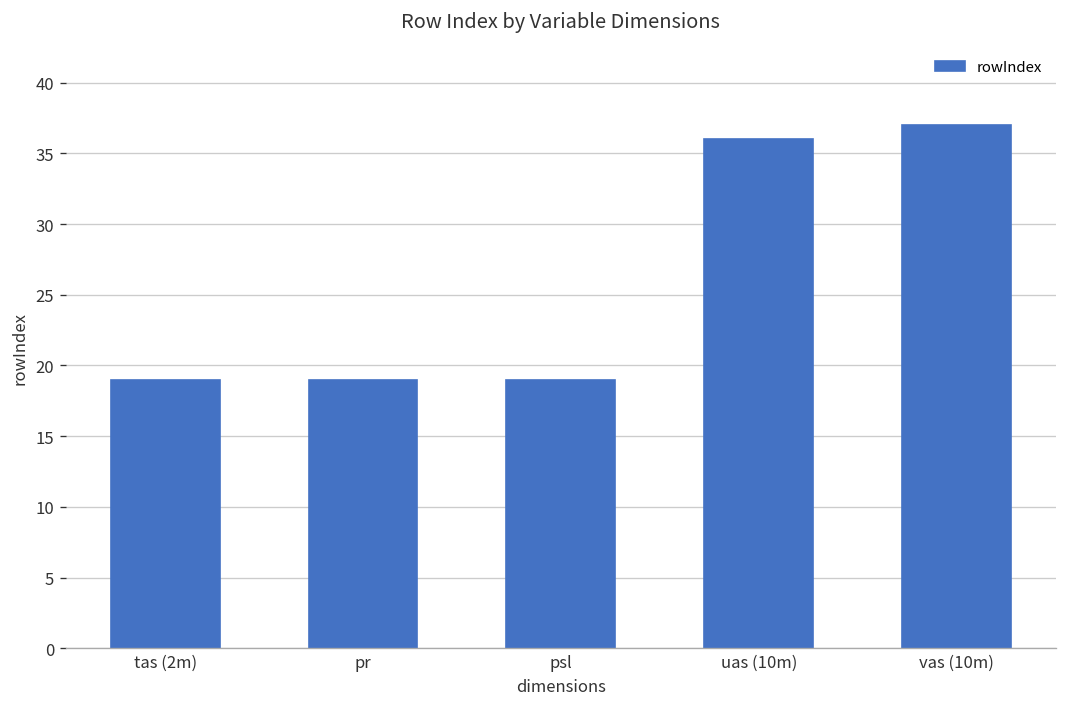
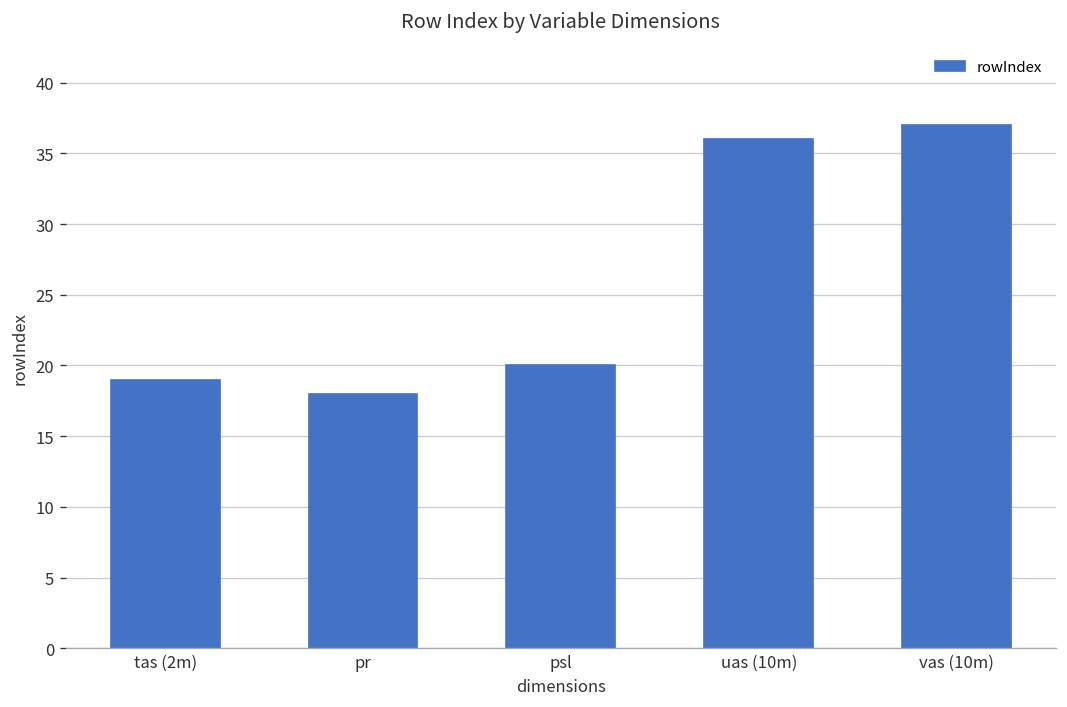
  {
    "tas (2m)": 19,
-   "pr": 19,
-   "psl": 19,
+   "pr": 18,
+   "psl": 20,
    "uas (10m)": 36,
    "vas (10m)": 37
  }
